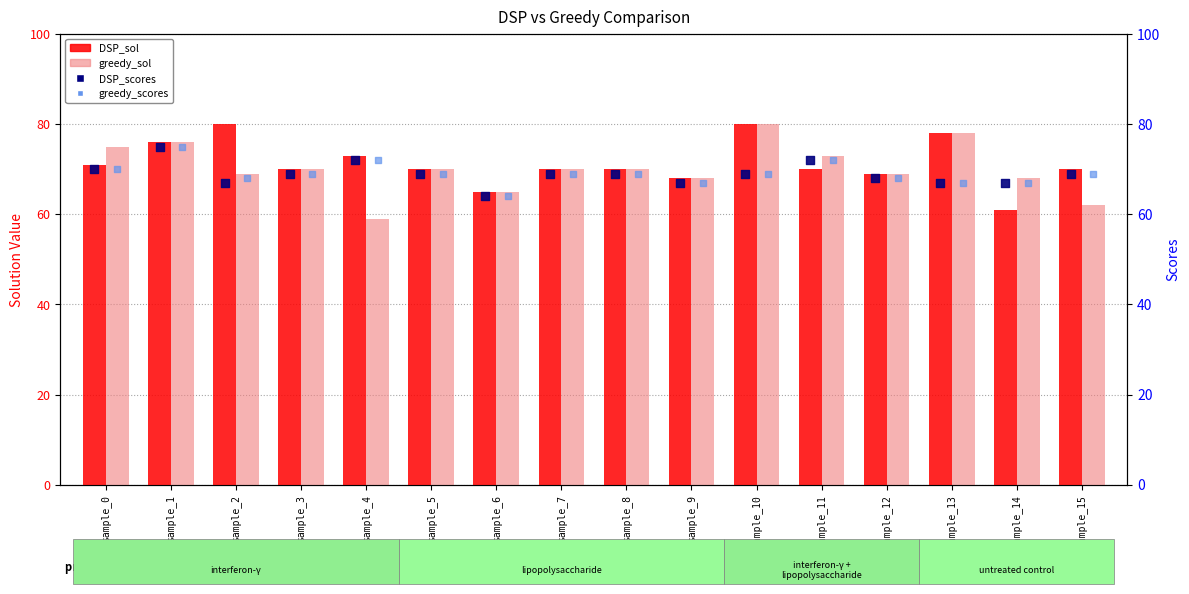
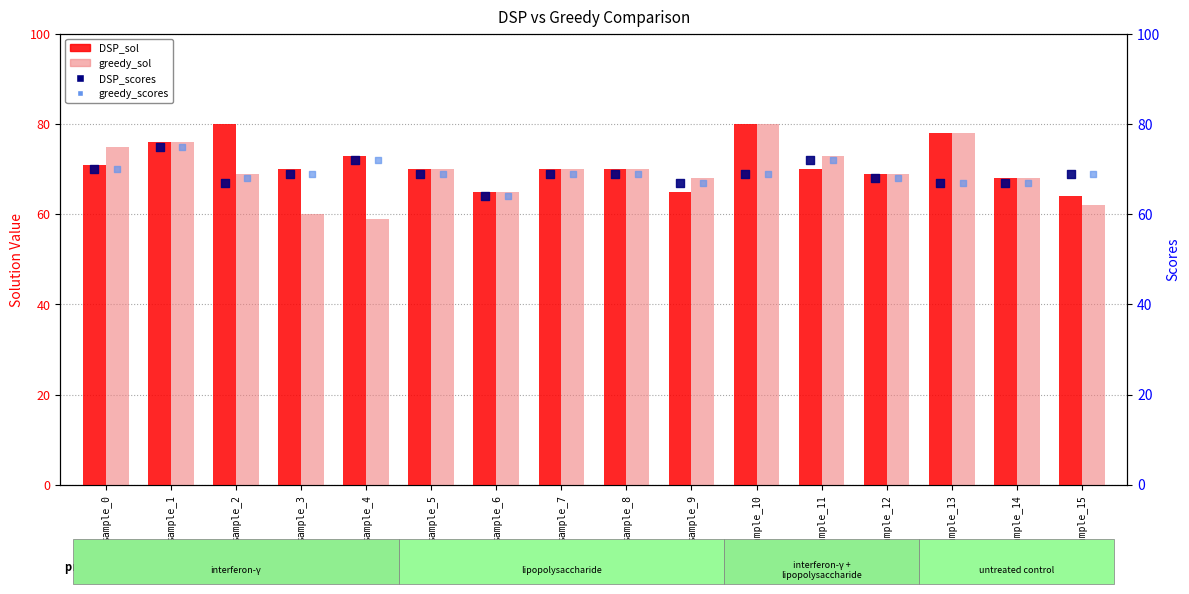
  {
    "DSP_sol": {
      "sample_0": 71,
      "sample_1": 76,
      "sample_2": 80,
      "sample_3": 70,
      "sample_4": 73,
      "sample_5": 70,
      "sample_6": 65,
      "sample_7": 70,
      "sample_8": 70,
-     "sample_9": 68,
+     "sample_9": 65,
      "sample_10": 80,
      "sample_11": 70,
      "sample_12": 69,
      "sample_13": 78,
-     "sample_14": 61,
-     "sample_15": 70
+     "sample_14": 68,
+     "sample_15": 64
    },
    "greedy_sol": {
      "sample_0": 75,
      "sample_1": 76,
      "sample_2": 69,
-     "sample_3": 70,
+     "sample_3": 60,
      "sample_4": 59,
      "sample_5": 70,
      "sample_6": 65,
      "sample_7": 70,
      "sample_8": 70,
      "sample_9": 68,
      "sample_10": 80,
      "sample_11": 73,
      "sample_12": 69,
      "sample_13": 78,
      "sample_14": 68,
      "sample_15": 62
    }
  }
